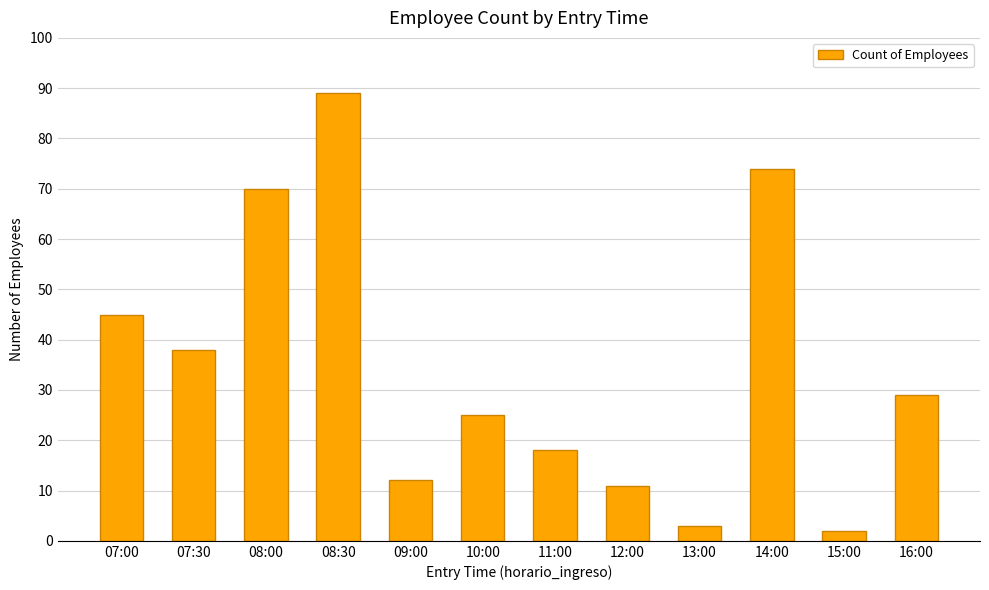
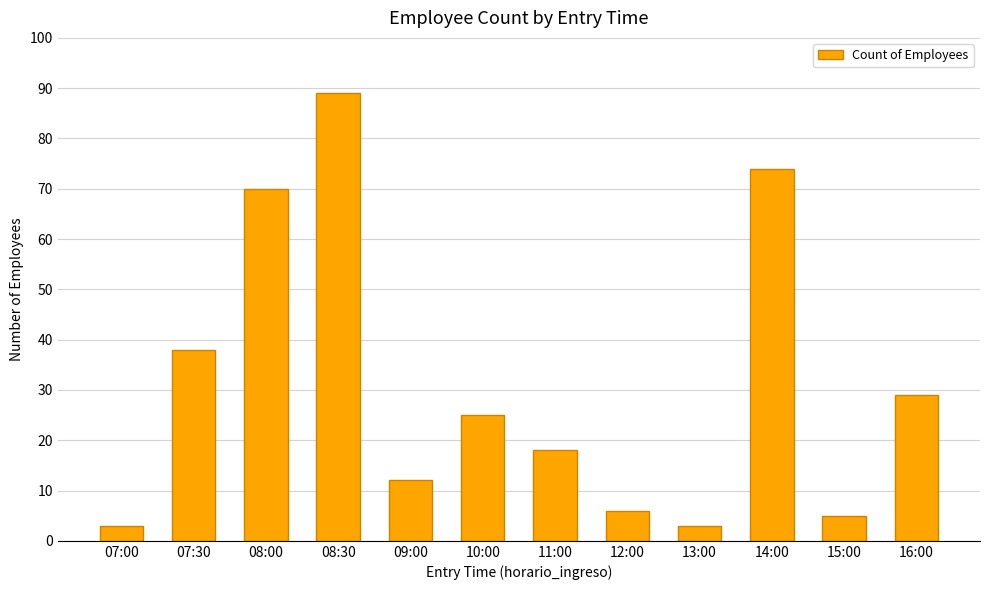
  {
-   "07:00": 45,
+   "07:00": 3,
    "07:30": 38,
    "08:00": 70,
    "08:30": 89,
    "09:00": 12,
    "10:00": 25,
    "11:00": 18,
-   "12:00": 11,
+   "12:00": 6,
    "13:00": 3,
    "14:00": 74,
-   "15:00": 2,
+   "15:00": 5,
    "16:00": 29
  }
